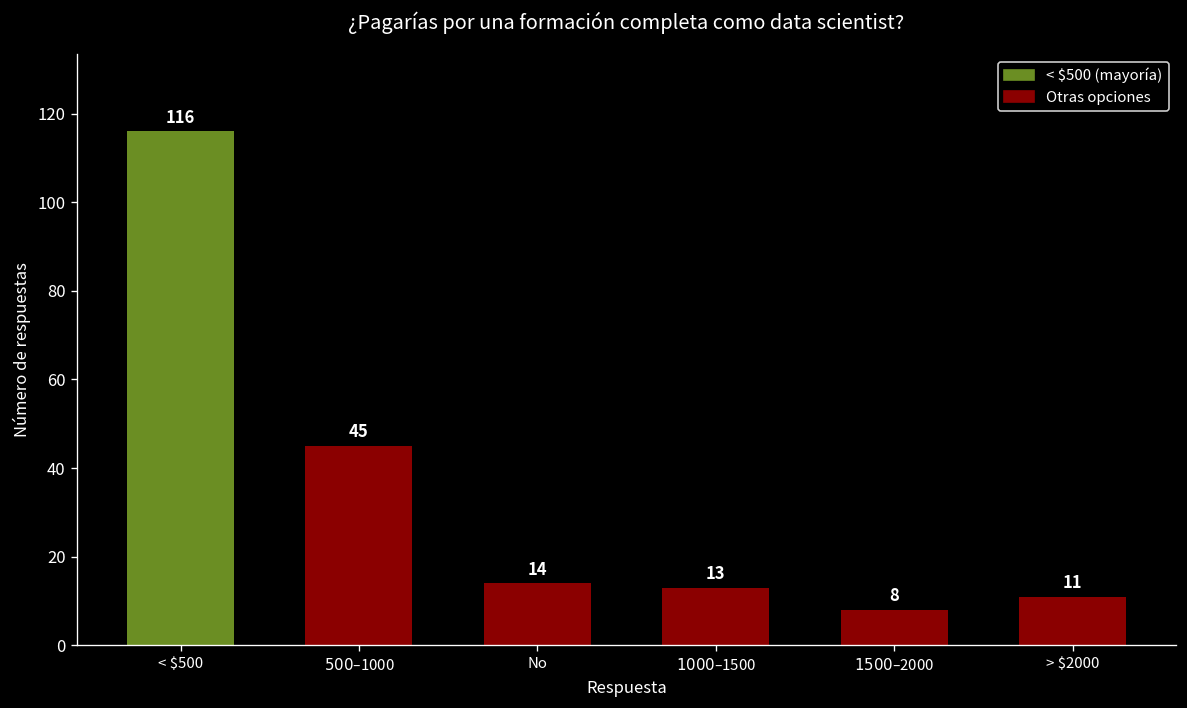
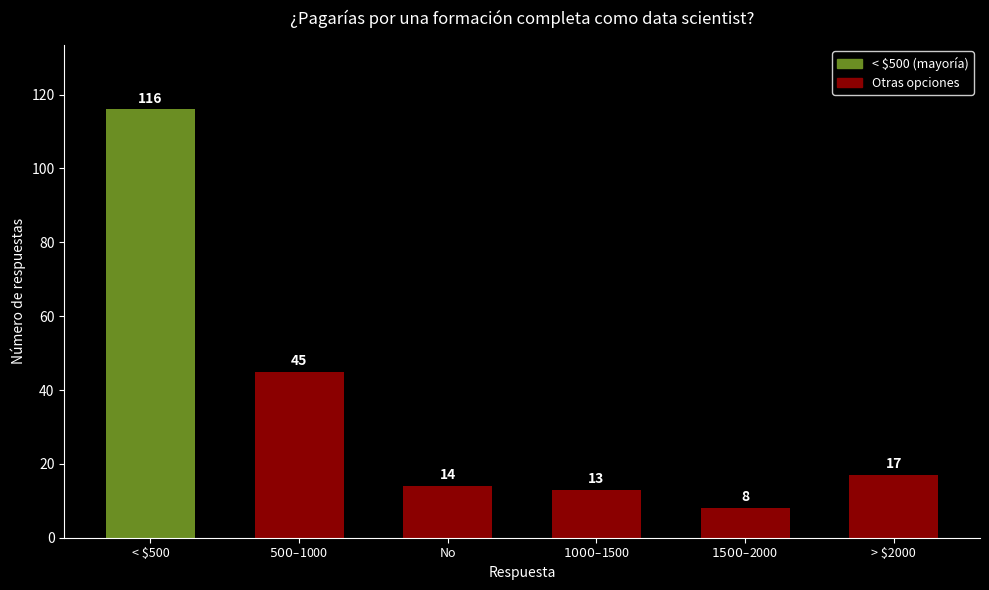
  {
    "< $500": 116,
    "No": 14,
-   "> $2000": 11
+   "> $2000": 17
  }
